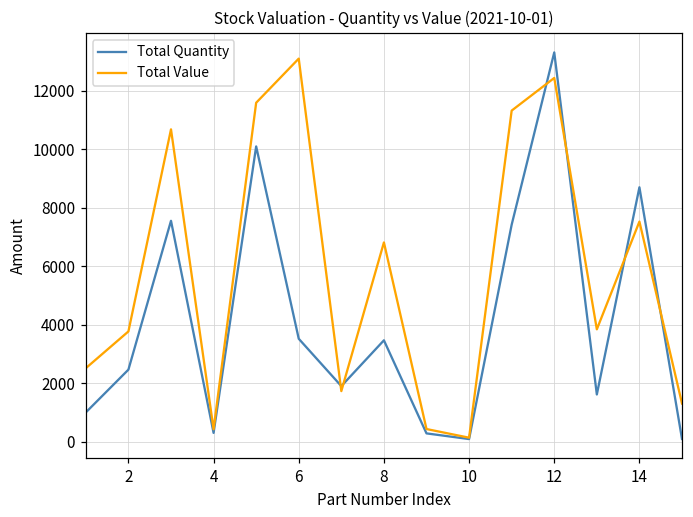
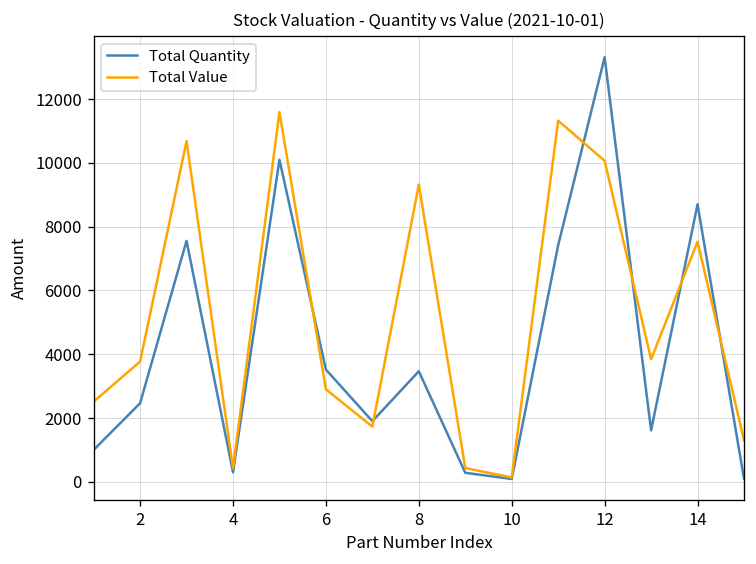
  {
    "Total Quantity": {
      "2": 2500,
      "4": 300,
      "6": 3500,
      "8": 3500,
      "12": 13300,
      "14": 8700
    },
    "Total Value": {
      "2": 3800,
      "4": 400,
-     "6": 13100,
-     "8": 6800,
-     "12": 12400,
+     "6": 2900,
+     "8": 9300,
+     "12": 10100,
      "14": 7500
    }
  }
